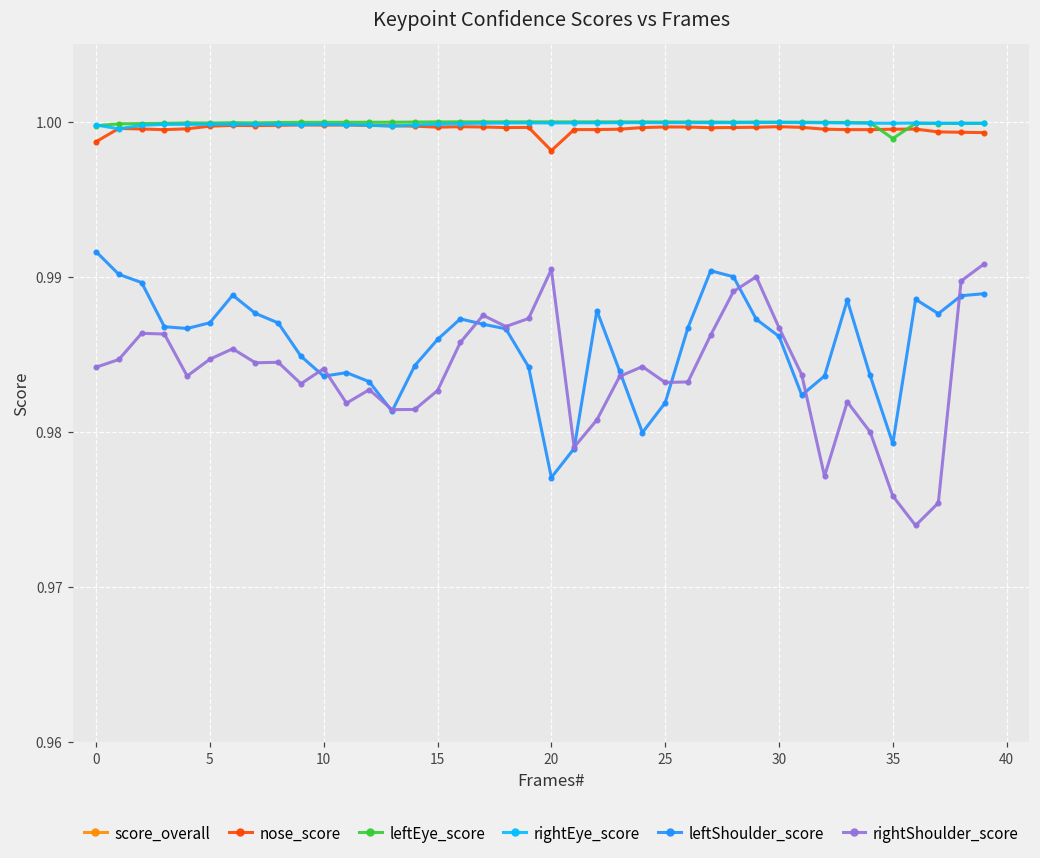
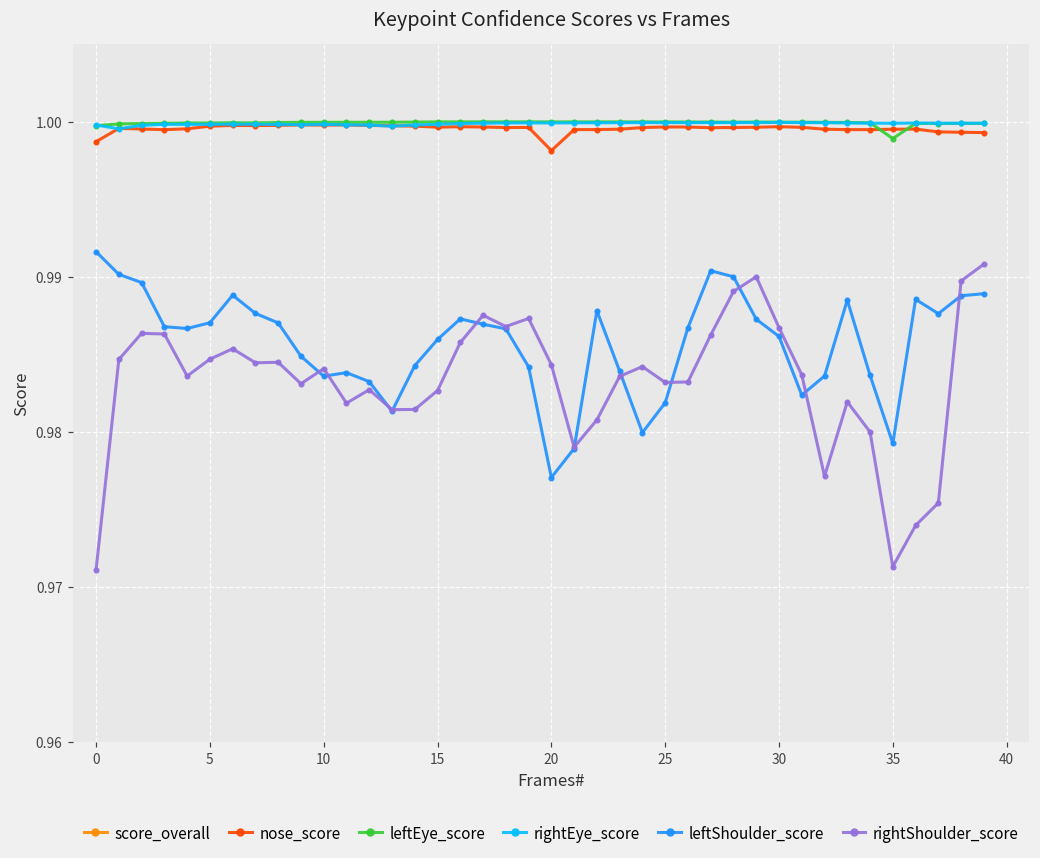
  {
    "nose_score": {
      "0": 0.9987,
      "15": 0.9996,
      "20": 0.9981,
      "25": 0.9997,
      "30": 0.9997,
      "35": 0.9995
    },
    "leftEye_score": {
      "35": 0.9989
    },
    "rightShoulder_score": {
-     "0": 0.9842,
+     "0": 0.9711,
      "5": 0.9847,
      "10": 0.9841,
      "15": 0.9827,
-     "20": 0.9905,
+     "20": 0.9843,
      "25": 0.9832,
      "30": 0.9867,
-     "35": 0.9759
+     "35": 0.9713
    }
  }
